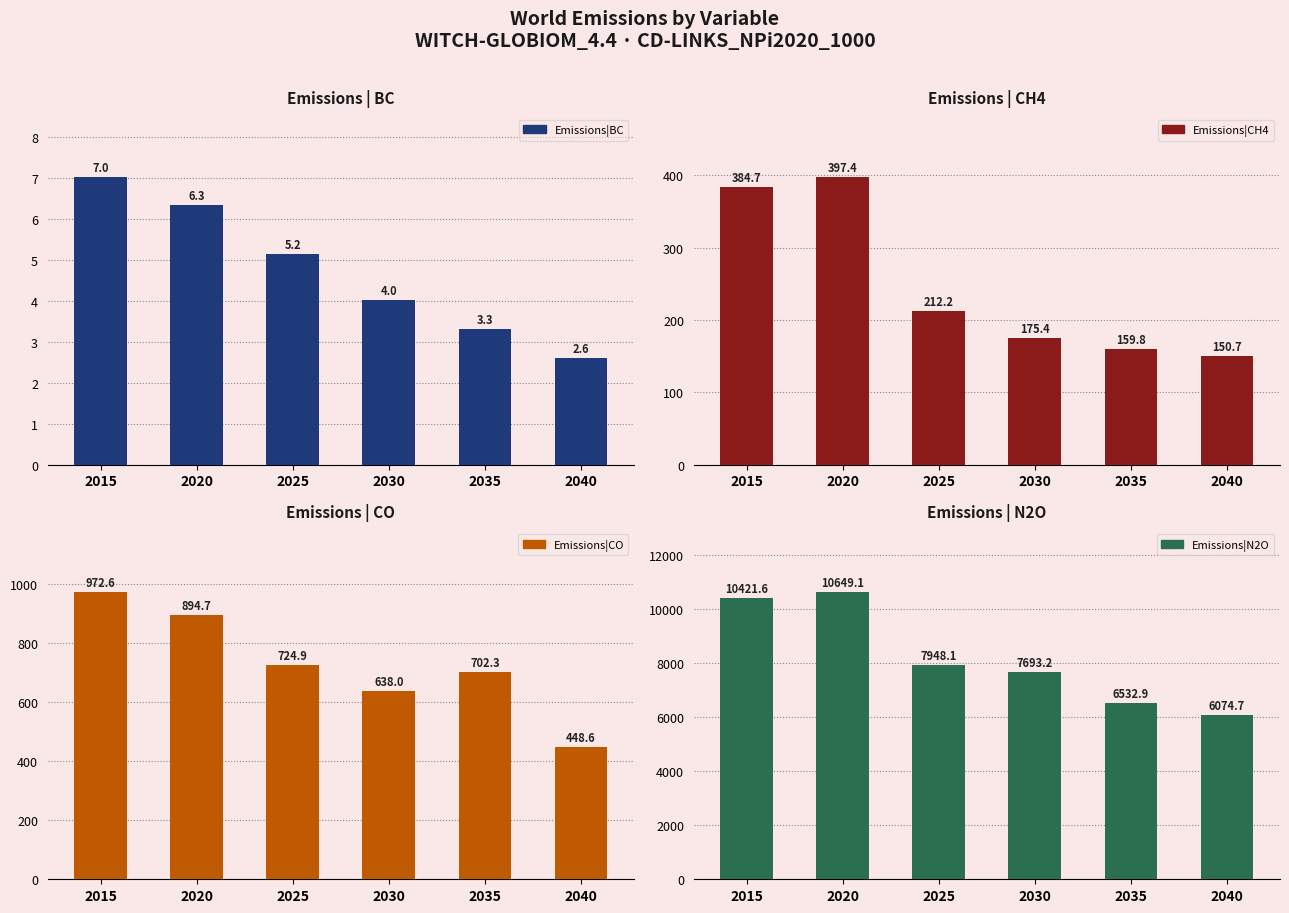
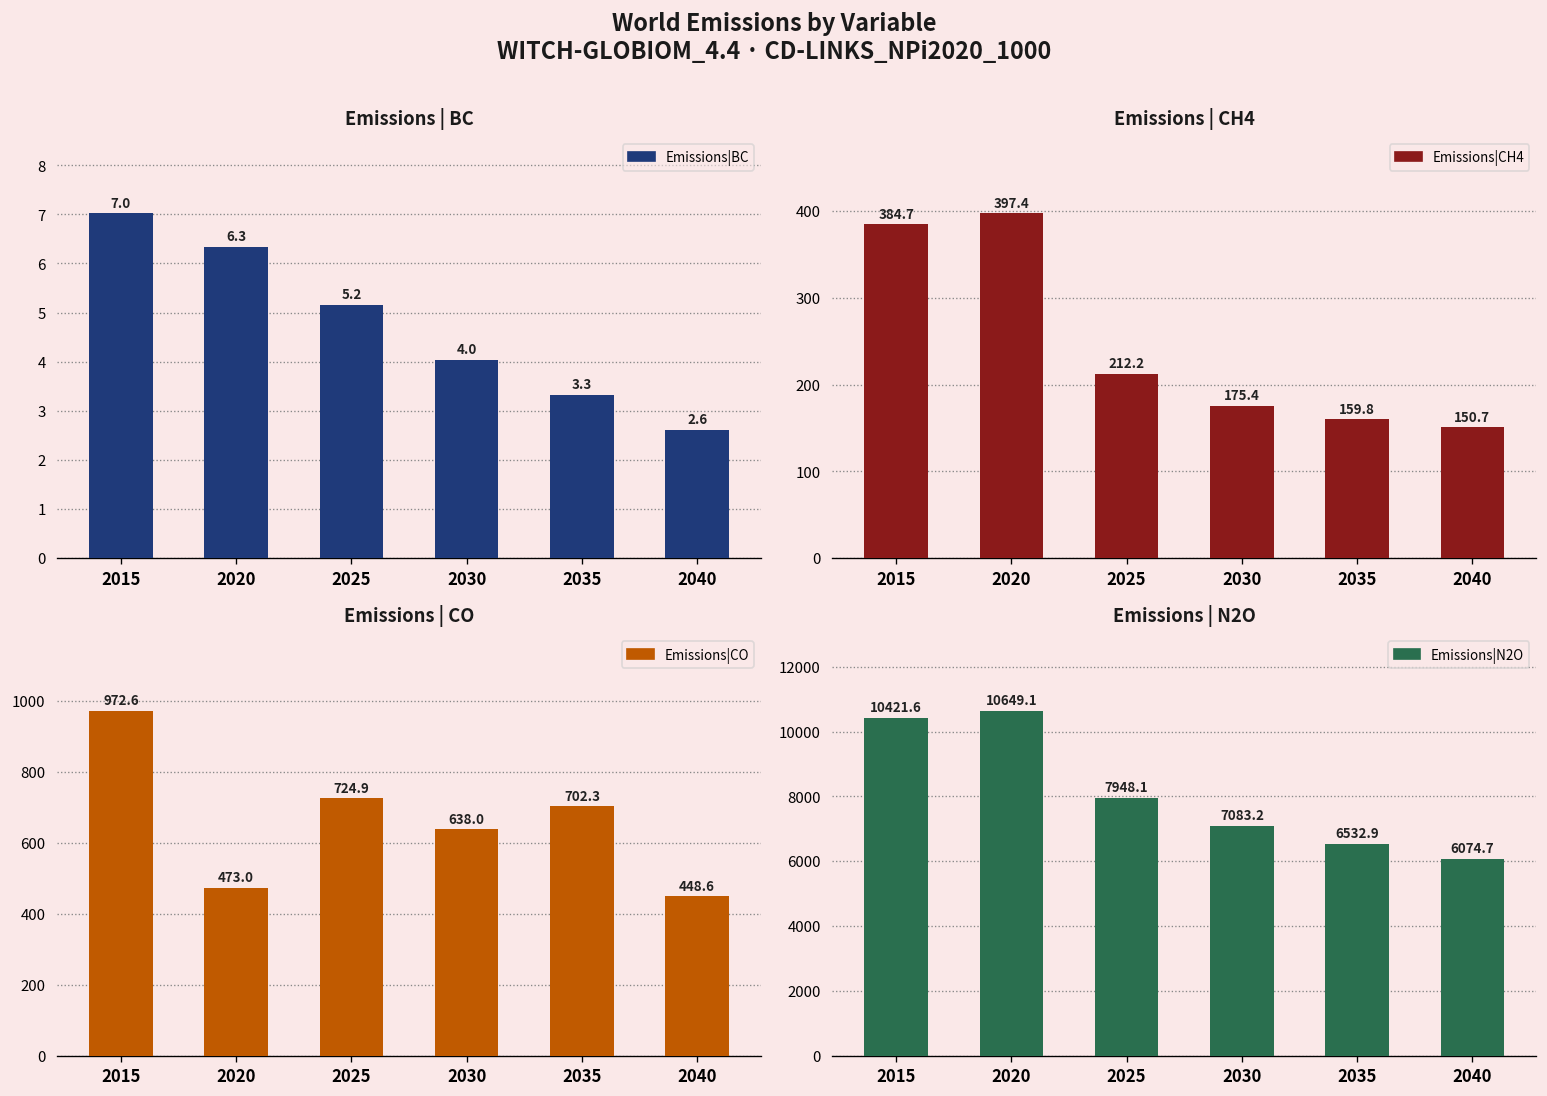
  {
    "Emissions | BC": {
      "2015": 7.0,
      "2020": 6.3,
      "2025": 5.2,
      "2030": 4.0,
      "2035": 3.3,
      "2040": 2.6
    },
    "Emissions | CH4": {
      "2015": 384.7,
      "2020": 397.4,
      "2025": 212.2,
      "2030": 175.4,
      "2035": 159.8,
      "2040": 150.7
    },
    "Emissions | CO": {
      "2015": 972.6,
-     "2020": 894.7,
+     "2020": 473.0,
      "2025": 724.9,
      "2030": 638.0,
      "2035": 702.3,
      "2040": 448.6
    },
    "Emissions | N2O": {
      "2015": 10421.6,
      "2020": 10649.1,
      "2025": 7948.1,
-     "2030": 7693.2,
+     "2030": 7083.2,
      "2035": 6532.9,
      "2040": 6074.7
    }
  }
